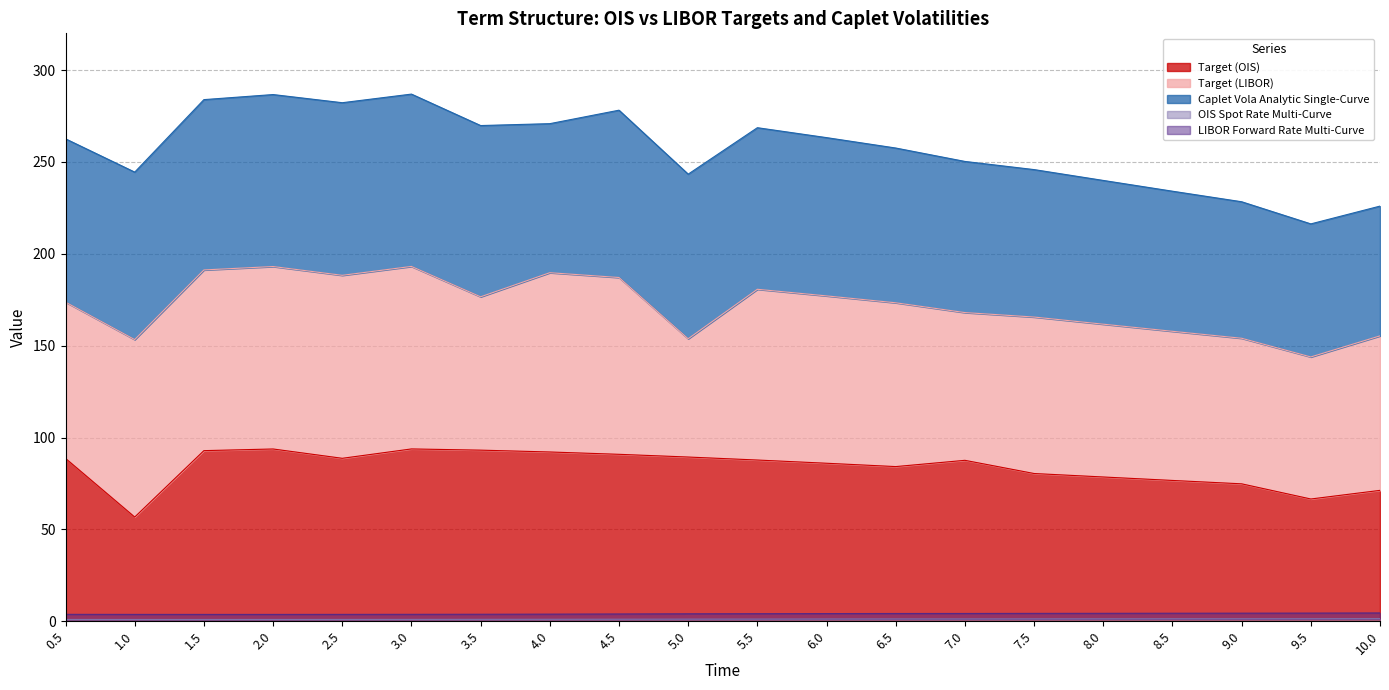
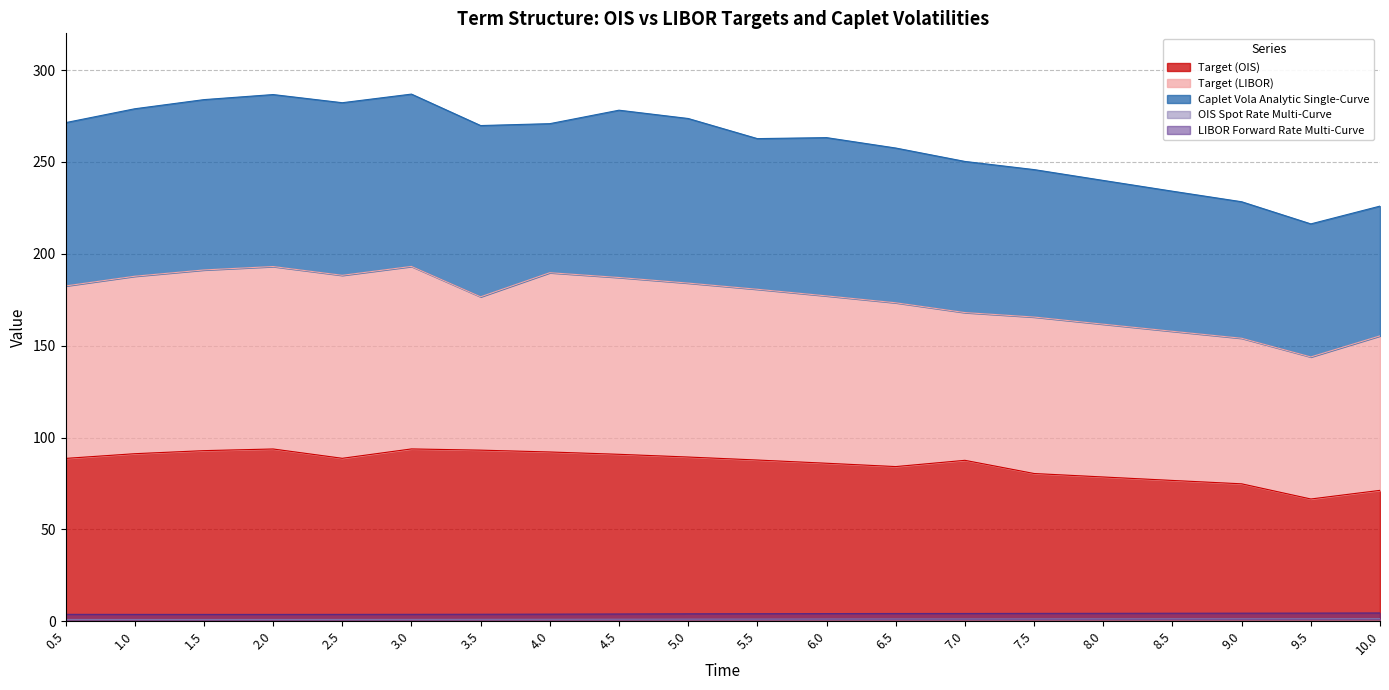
  {
    "Target (OIS)": {
      "0.5": 89,
-     "1.0": 57,
+     "1.0": 91,
      "1.5": 93,
      "2.0": 94,
      "2.5": 89,
      "3.0": 94,
      "3.5": 93,
      "4.0": 92,
      "4.5": 91,
      "5.0": 89,
      "5.5": 88,
      "6.0": 86,
      "6.5": 84,
      "7.0": 88,
      "7.5": 80,
      "8.0": 79,
      "8.5": 77,
      "9.0": 75,
      "9.5": 67,
      "10.0": 71
    },
    "Target (LIBOR)": {
-     "0.5": 85,
+     "0.5": 94,
      "1.0": 97,
      "1.5": 98,
      "2.0": 99,
      "2.5": 100,
      "3.0": 99,
      "3.5": 83,
      "4.0": 98,
      "4.5": 96,
-     "5.0": 64,
+     "5.0": 95,
      "5.5": 93,
      "6.0": 91,
      "6.5": 89,
      "7.0": 80,
      "7.5": 85,
      "8.0": 83,
      "8.5": 81,
      "9.0": 79,
      "9.5": 77,
      "10.0": 84
    },
    "Caplet Vola Analytic Single-Curve": {
      "0.5": 89,
      "1.0": 91,
      "1.5": 93,
      "2.0": 94,
      "2.5": 94,
      "3.0": 94,
      "3.5": 93,
      "4.0": 81,
      "4.5": 91,
      "5.0": 90,
-     "5.5": 88,
+     "5.5": 82,
      "6.0": 86,
      "6.5": 84,
      "7.0": 82,
      "7.5": 80,
      "8.0": 78,
      "8.5": 76,
      "9.0": 74,
      "9.5": 72,
      "10.0": 71
    },
    "OIS Spot Rate Multi-Curve": {
      "0.5": 1,
      "1.0": 1,
      "1.5": 1,
      "2.0": 1,
      "2.5": 1,
      "3.0": 1,
      "3.5": 1,
      "4.0": 1,
      "4.5": 1,
      "5.0": 1,
      "5.5": 1,
      "6.0": 1,
      "6.5": 1,
      "7.0": 1,
      "7.5": 1,
      "8.0": 1,
      "8.5": 1,
      "9.0": 1,
      "9.5": 1,
      "10.0": 1
    },
    "LIBOR Forward Rate Multi-Curve": {
      "0.5": 3,
      "1.0": 3,
      "1.5": 3,
      "2.0": 3,
      "2.5": 3,
      "3.0": 3,
      "3.5": 3,
      "4.0": 3,
      "4.5": 3,
      "5.0": 3,
      "5.5": 3,
      "6.0": 3,
      "6.5": 3,
      "7.0": 3,
      "7.5": 3,
      "8.0": 3,
      "8.5": 3,
      "9.0": 3,
      "9.5": 3,
      "10.0": 3
    }
  }
